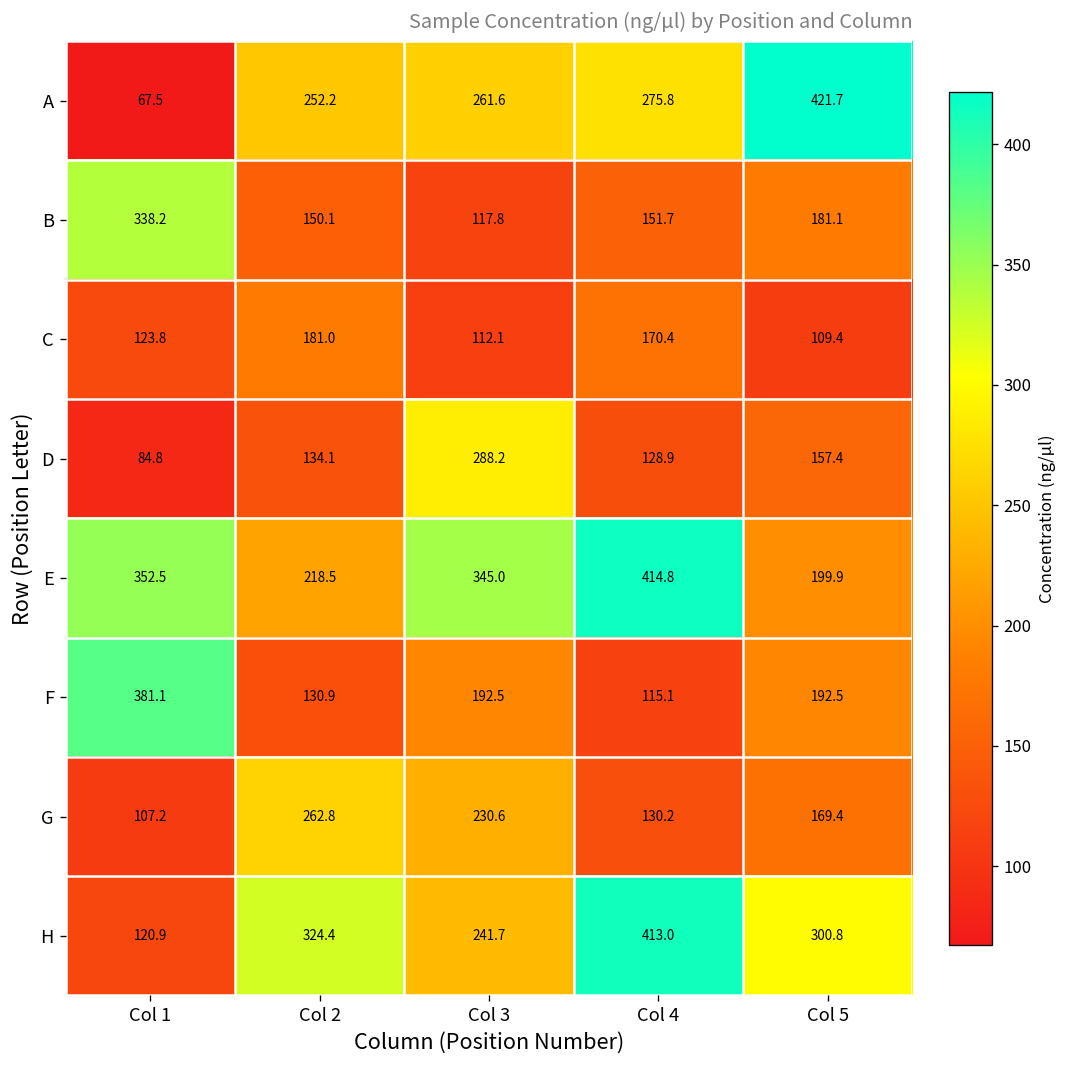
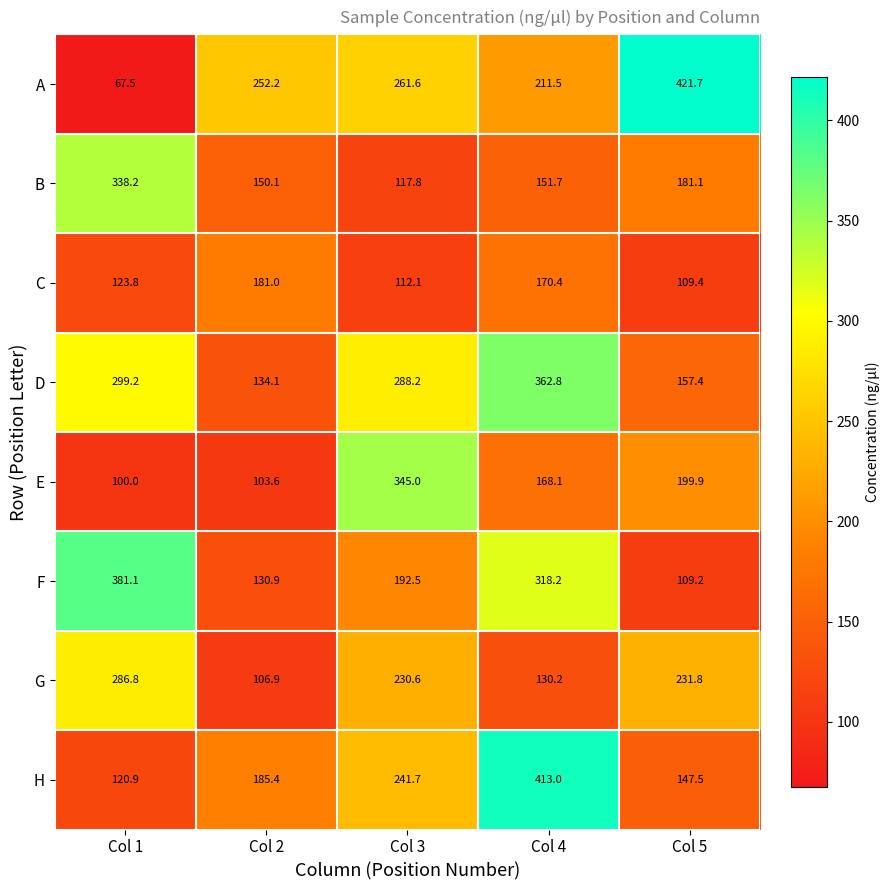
  {
    "A": {
      "Col 1": 67.5,
      "Col 2": 252.2,
      "Col 3": 261.6,
-     "Col 4": 275.8,
+     "Col 4": 211.5,
      "Col 5": 421.7
    },
    "B": {
      "Col 1": 338.2,
      "Col 2": 150.1,
      "Col 3": 117.8,
      "Col 4": 151.7,
      "Col 5": 181.1
    },
    "C": {
      "Col 1": 123.8,
      "Col 2": 181.0,
      "Col 3": 112.1,
      "Col 4": 170.4,
      "Col 5": 109.4
    },
    "D": {
-     "Col 1": 84.8,
+     "Col 1": 299.2,
      "Col 2": 134.1,
      "Col 3": 288.2,
-     "Col 4": 128.9,
+     "Col 4": 362.8,
      "Col 5": 157.4
    },
    "E": {
-     "Col 1": 352.5,
-     "Col 2": 218.5,
+     "Col 1": 100.0,
+     "Col 2": 103.6,
      "Col 3": 345.0,
-     "Col 4": 414.8,
+     "Col 4": 168.1,
      "Col 5": 199.9
    },
    "F": {
      "Col 1": 381.1,
      "Col 2": 130.9,
      "Col 3": 192.5,
-     "Col 4": 115.1,
-     "Col 5": 192.5
+     "Col 4": 318.2,
+     "Col 5": 109.2
    },
    "G": {
-     "Col 1": 107.2,
-     "Col 2": 262.8,
+     "Col 1": 286.8,
+     "Col 2": 106.9,
      "Col 3": 230.6,
      "Col 4": 130.2,
-     "Col 5": 169.4
+     "Col 5": 231.8
    },
    "H": {
      "Col 1": 120.9,
-     "Col 2": 324.4,
+     "Col 2": 185.4,
      "Col 3": 241.7,
      "Col 4": 413.0,
-     "Col 5": 300.8
+     "Col 5": 147.5
    }
  }
